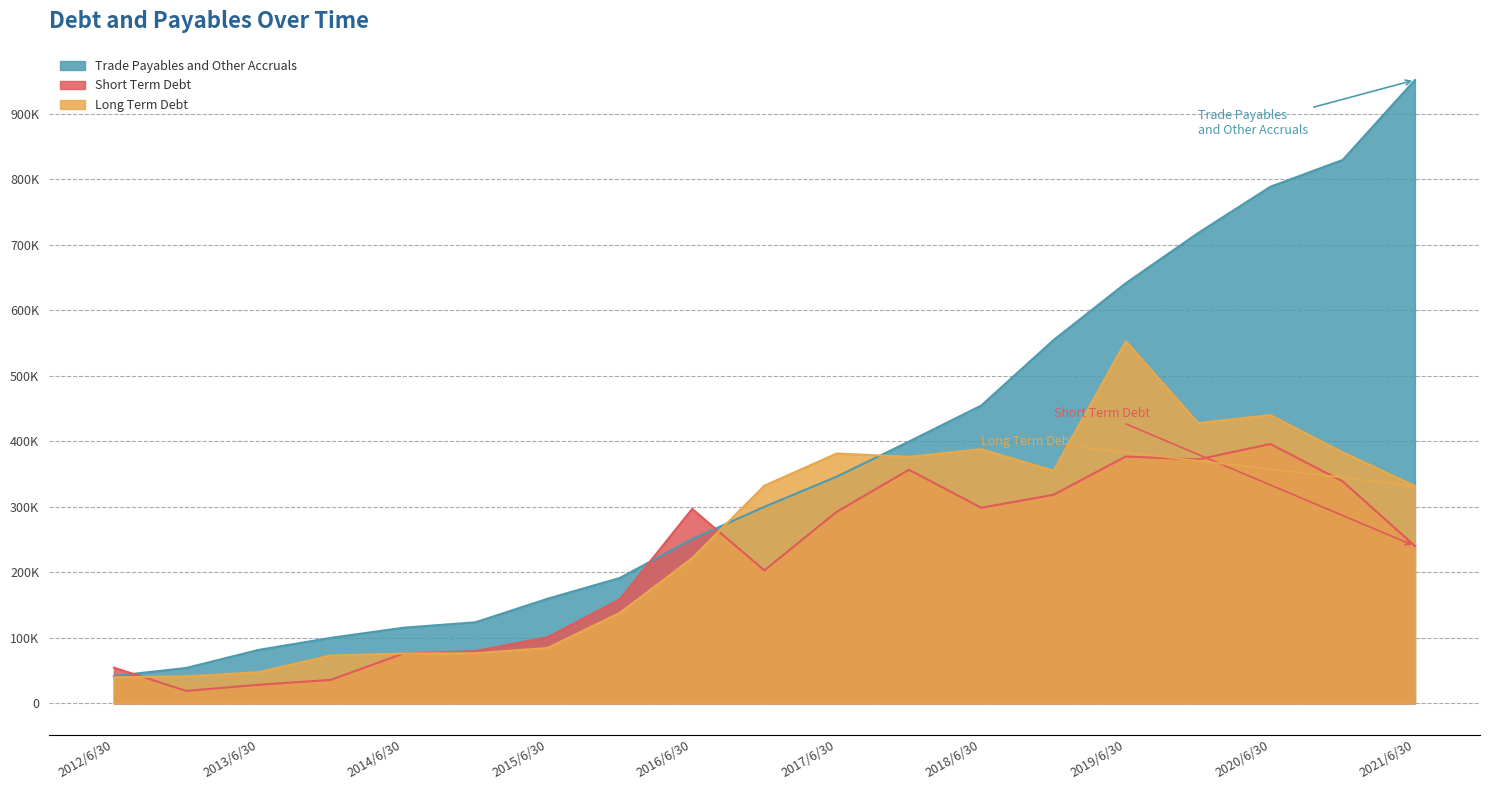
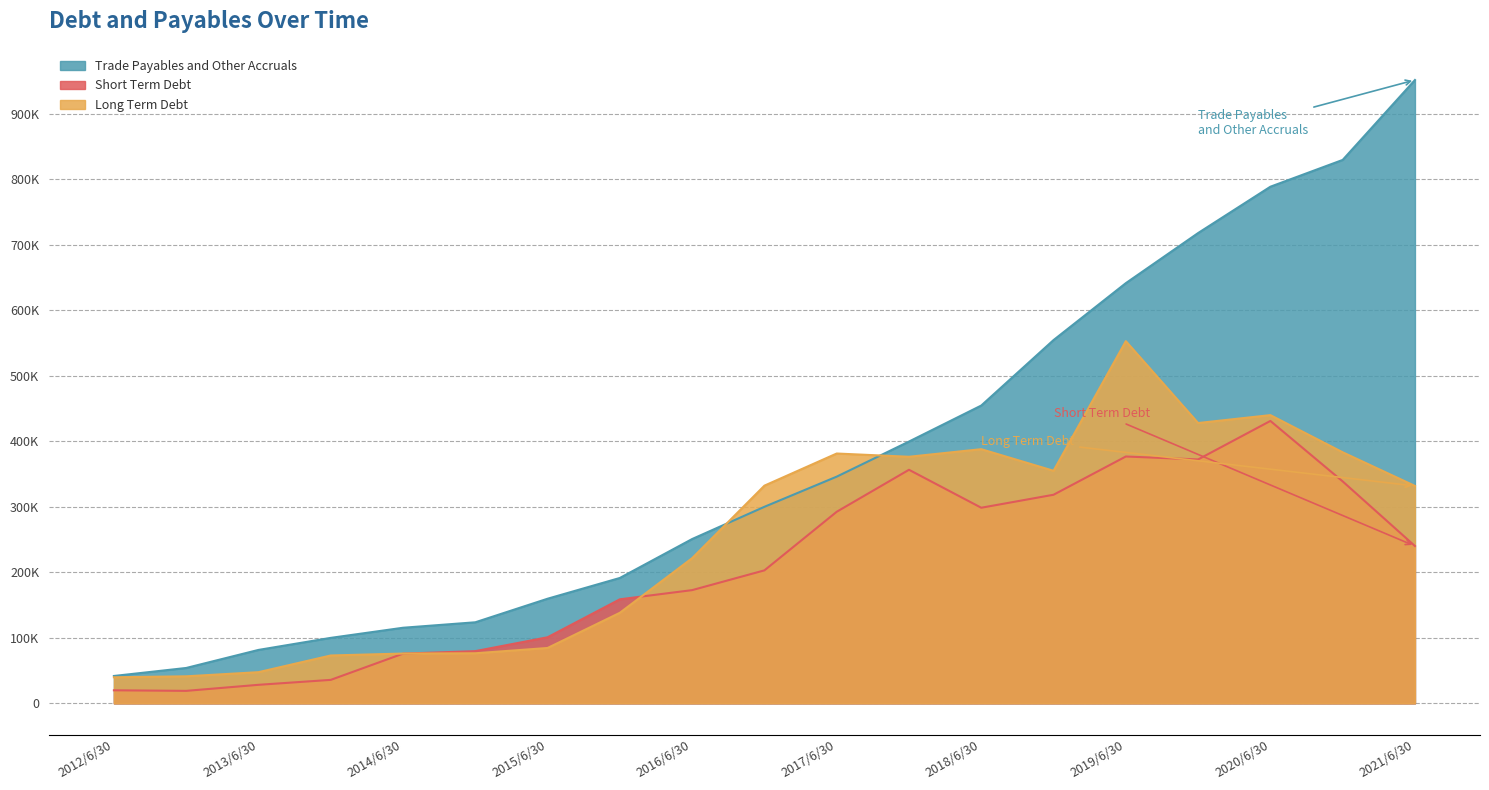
  {
    "Trade Payables and Other Accruals": {
      "2013/6/30": 80000,
      "2014/6/30": 120000,
      "2015/6/30": 160000,
      "2016/6/30": 250000,
      "2017/6/30": 350000,
      "2018/6/30": 450000,
      "2019/6/30": 640000,
      "2020/6/30": 790000,
      "2021/6/30": 950000
    },
    "Short Term Debt": {
-     "2012/6/30": 50000,
+     "2012/6/30": 20000,
      "2013/6/30": 30000,
      "2015/6/30": 100000,
-     "2016/6/30": 300000,
+     "2016/6/30": 170000,
      "2017/6/30": 290000,
      "2018/6/30": 300000,
      "2019/6/30": 380000,
-     "2020/6/30": 400000,
+     "2020/6/30": 430000,
      "2021/6/30": 240000
    },
    "Long Term Debt": {
      "2013/6/30": 50000,
      "2015/6/30": 80000,
      "2016/6/30": 220000,
      "2017/6/30": 380000,
      "2018/6/30": 390000,
      "2019/6/30": 550000,
      "2020/6/30": 440000,
      "2021/6/30": 330000
    }
  }
